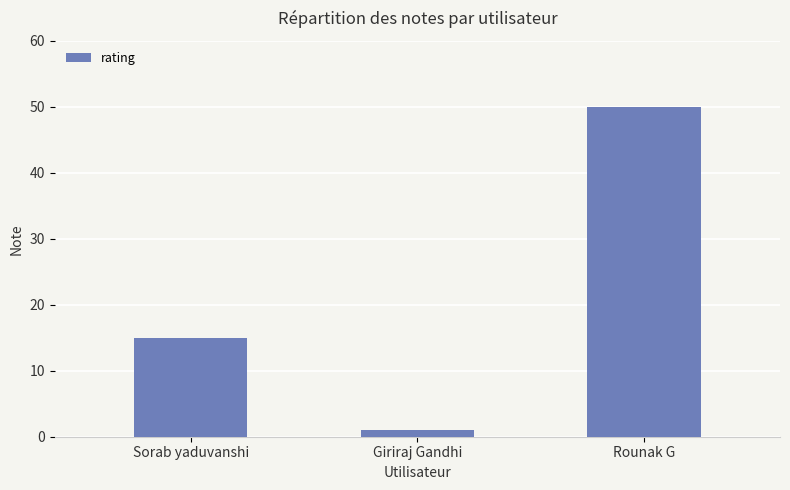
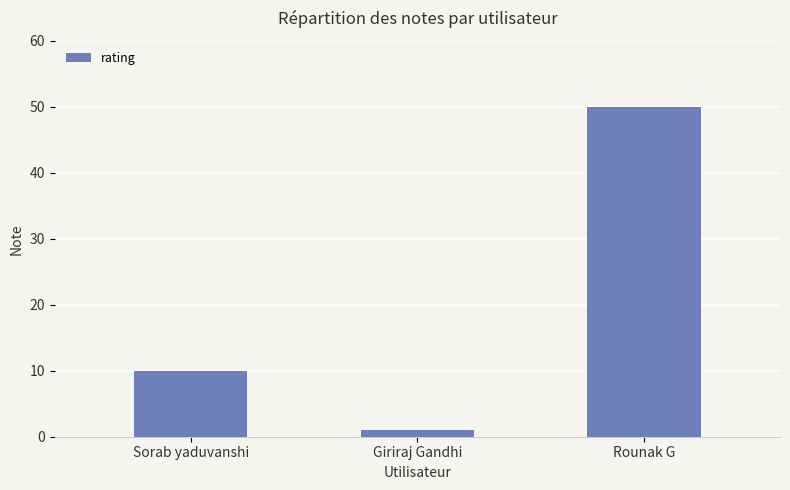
  {
-   "Sorab yaduvanshi": 15,
+   "Sorab yaduvanshi": 10,
    "Giriraj Gandhi": 1,
    "Rounak G": 50
  }
